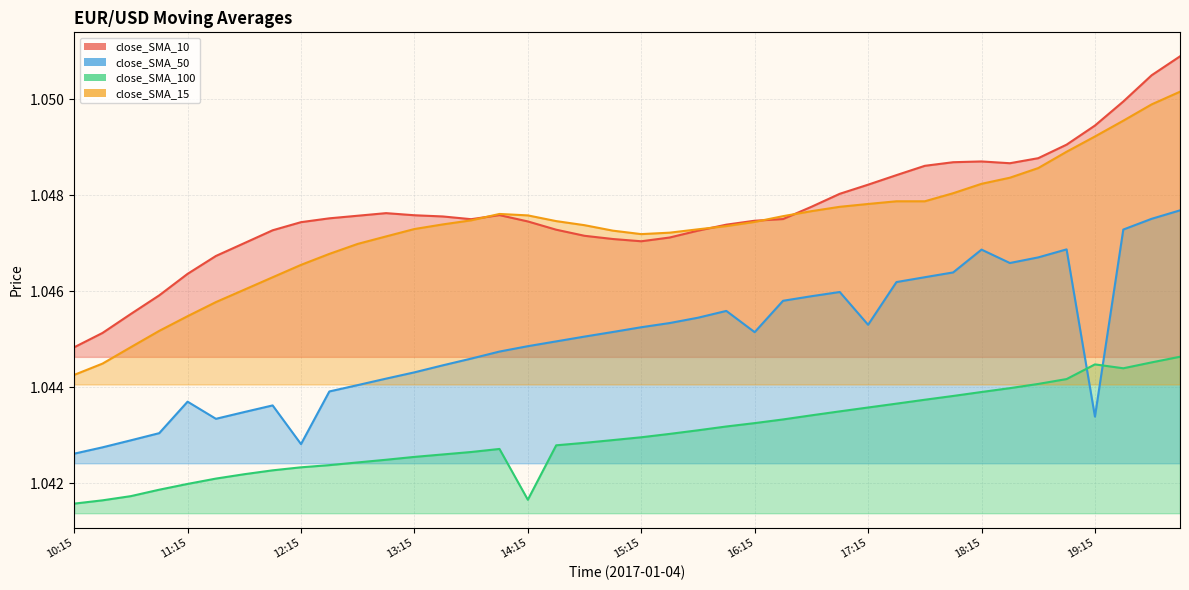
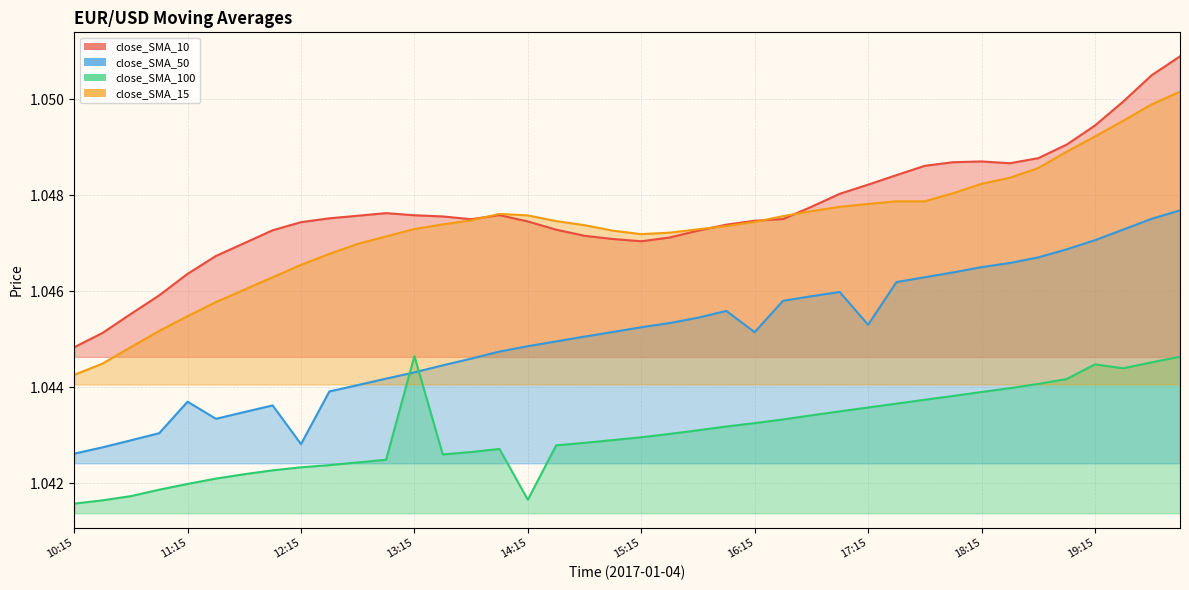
  {
    "close_SMA_50": {
      "10:15": 1.0426,
      "11:15": 1.0437,
      "12:15": 1.0428,
      "13:15": 1.0443,
      "14:15": 1.0449,
      "15:15": 1.0453,
      "16:15": 1.0452,
      "17:15": 1.0453,
-     "18:15": 1.0469,
-     "19:15": 1.0434
+     "18:15": 1.0465,
+     "19:15": 1.0471
    },
    "close_SMA_100": {
      "10:15": 1.0416,
      "11:15": 1.0420,
      "12:15": 1.0423,
-     "13:15": 1.0426,
+     "13:15": 1.0447,
      "14:15": 1.0417,
      "15:15": 1.0430,
      "16:15": 1.0433,
      "17:15": 1.0436,
      "18:15": 1.0439,
      "19:15": 1.0445
    }
  }
